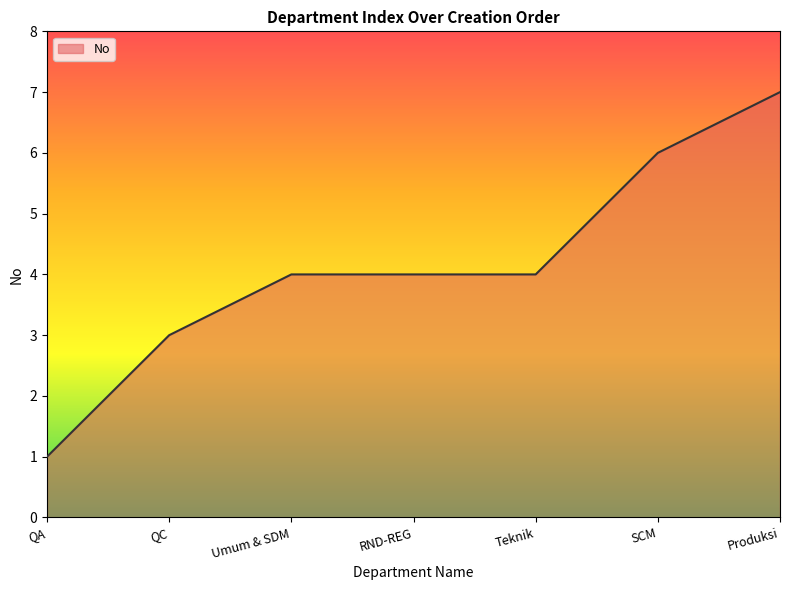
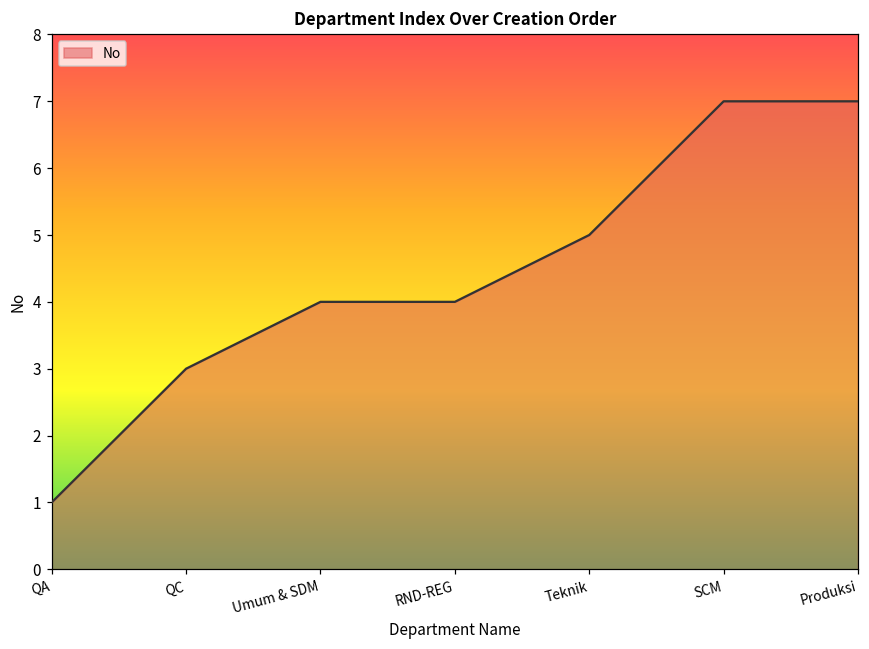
  {
    "QA": 1,
    "QC": 3,
    "Umum & SDM": 4,
    "RND-REG": 4,
-   "Teknik": 4,
-   "SCM": 6,
+   "Teknik": 5,
+   "SCM": 7,
    "Produksi": 7
  }
